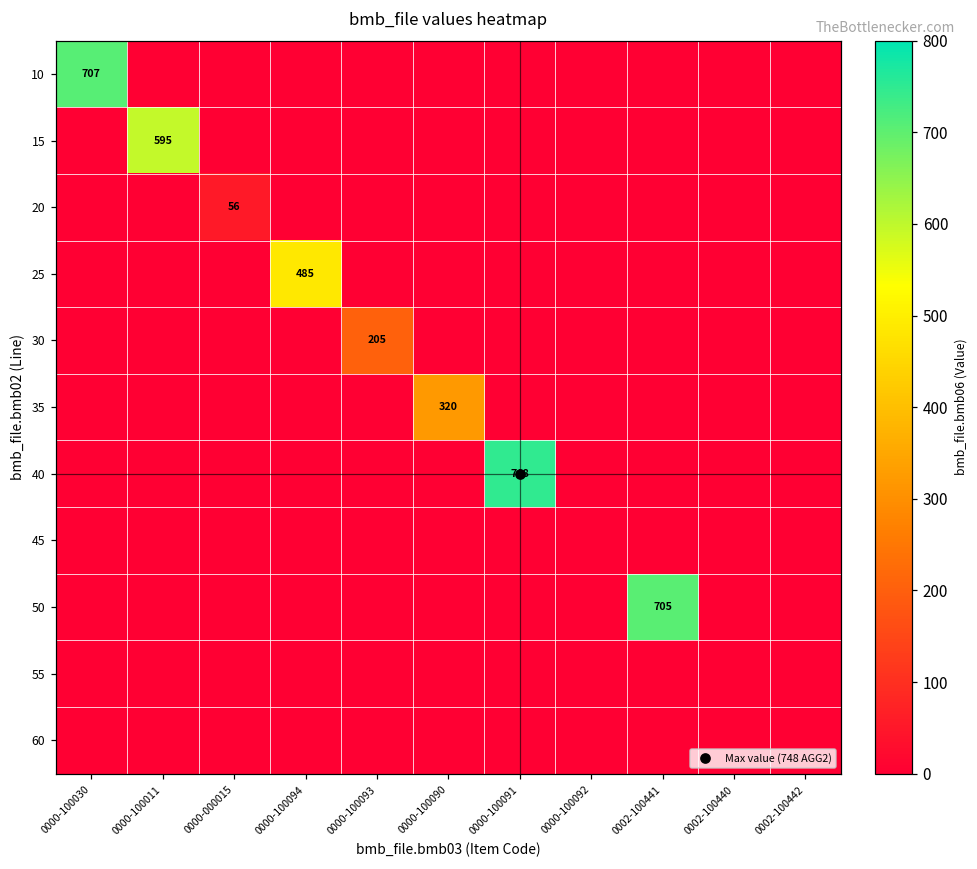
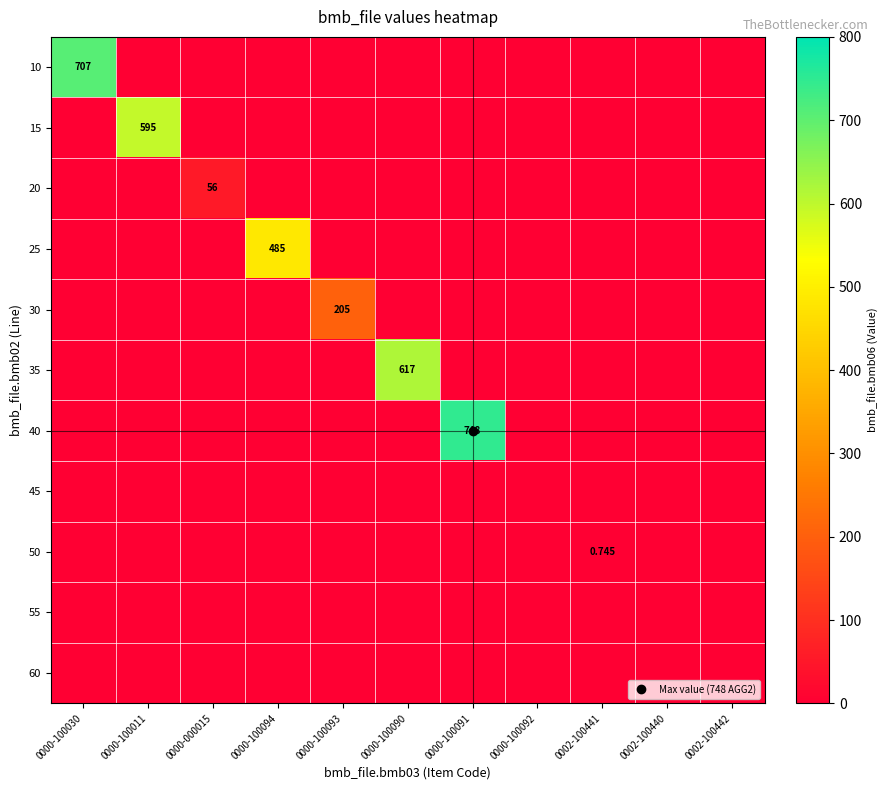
  {
    "10": {
      "0000-100030": 707
    },
    "15": {
      "0000-100011": 595
    },
    "20": {
      "0000-000015": 56
    },
    "25": {
      "0000-100094": 485
    },
    "30": {
      "0000-100093": 205
    },
    "35": {
-     "0000-100090": 320
+     "0000-100090": 617
    },
    "50": {
-     "0002-100441": 705
+     "0002-100441": 0.745
    }
  }
